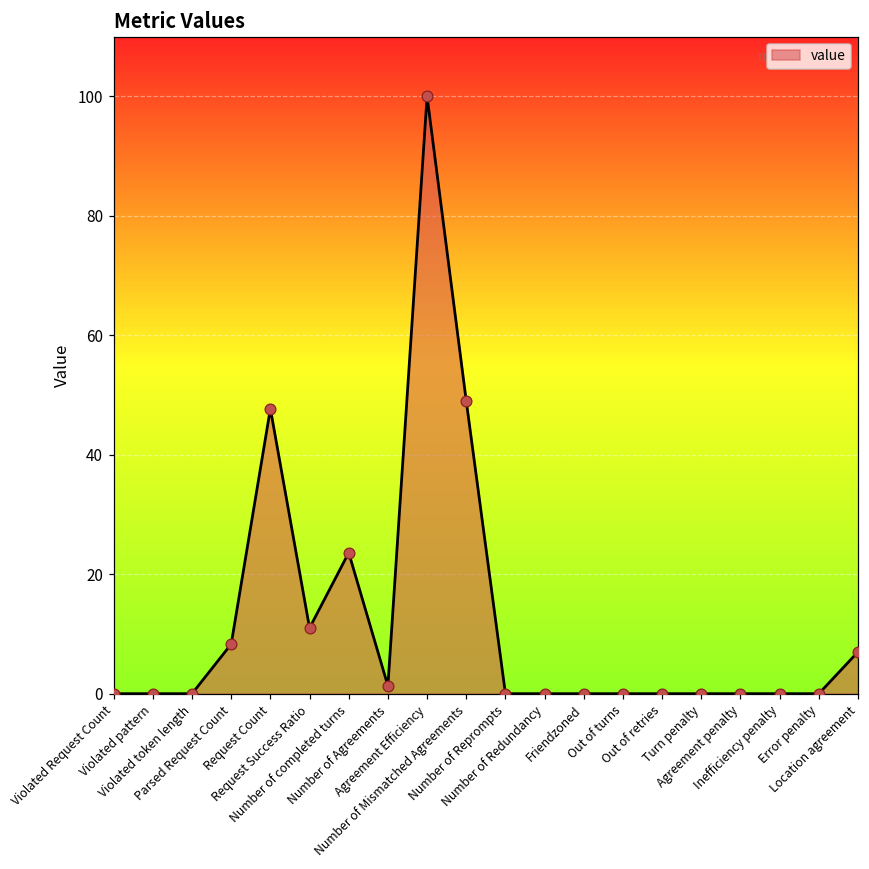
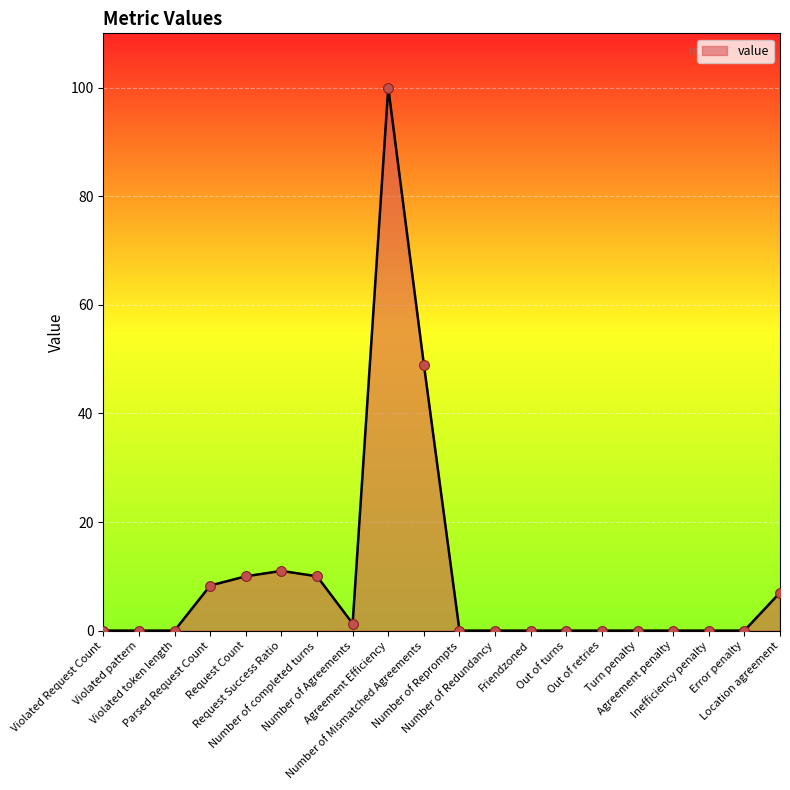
  {
    "Violated Request Count": 0,
    "Violated pattern": 0,
    "Violated token length": 0,
    "Parsed Request Count": 8,
-   "Request Count": 48,
+   "Request Count": 10,
    "Request Success Ratio": 11,
-   "Number of completed turns": 24,
+   "Number of completed turns": 10,
    "Number of Agreements": 1,
    "Agreement Efficiency": 100,
    "Number of Mismatched Agreements": 49,
    "Number of Reprompts": 0,
    "Number of Redundancy": 0,
    "Friendzoned": 0,
    "Out of turns": 0,
    "Out of retries": 0,
    "Turn penalty": 0,
    "Agreement penalty": 0,
    "Inefficiency penalty": 0,
    "Error penalty": 0,
    "Location agreement": 7
  }
